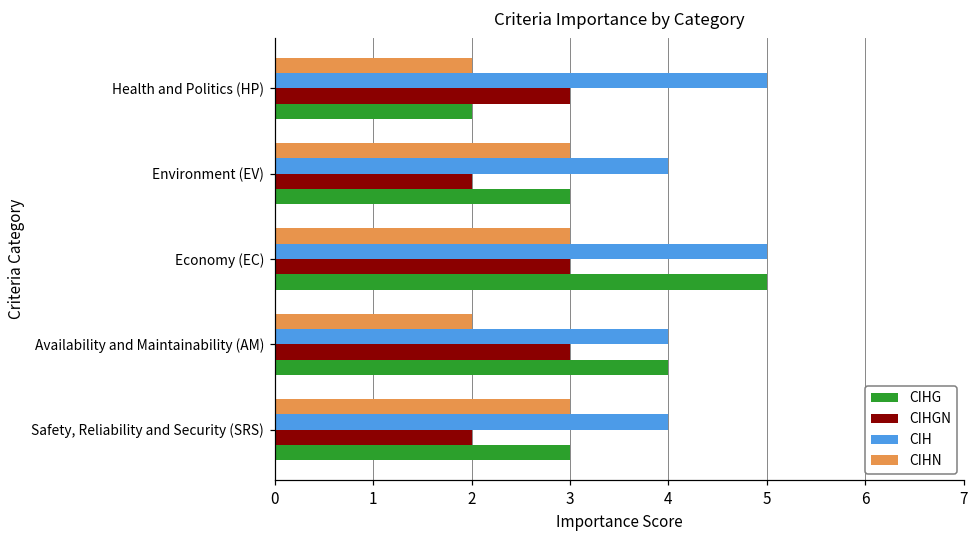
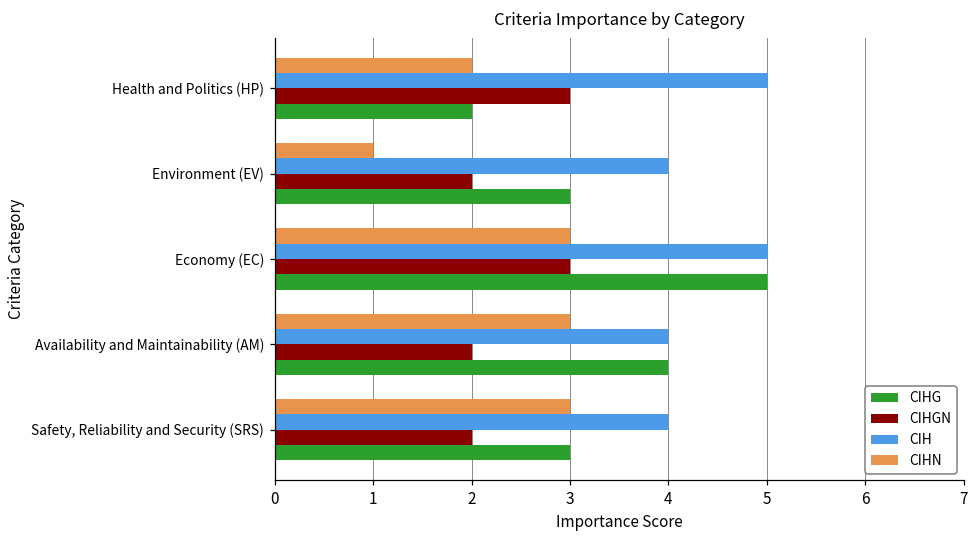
  {
    "CIHG": {
      "Health and Politics (HP)": 2,
      "Environment (EV)": 3,
      "Economy (EC)": 5,
      "Availability and Maintainability (AM)": 4,
      "Safety, Reliability and Security (SRS)": 3
    },
    "CIHGN": {
      "Health and Politics (HP)": 3,
      "Environment (EV)": 2,
      "Economy (EC)": 3,
-     "Availability and Maintainability (AM)": 3,
+     "Availability and Maintainability (AM)": 2,
      "Safety, Reliability and Security (SRS)": 2
    },
    "CIH": {
      "Health and Politics (HP)": 5,
      "Environment (EV)": 4,
      "Economy (EC)": 5,
      "Availability and Maintainability (AM)": 4,
      "Safety, Reliability and Security (SRS)": 4
    },
    "CIHN": {
      "Health and Politics (HP)": 2,
-     "Environment (EV)": 3,
+     "Environment (EV)": 1,
      "Economy (EC)": 3,
-     "Availability and Maintainability (AM)": 2,
+     "Availability and Maintainability (AM)": 3,
      "Safety, Reliability and Security (SRS)": 3
    }
  }
